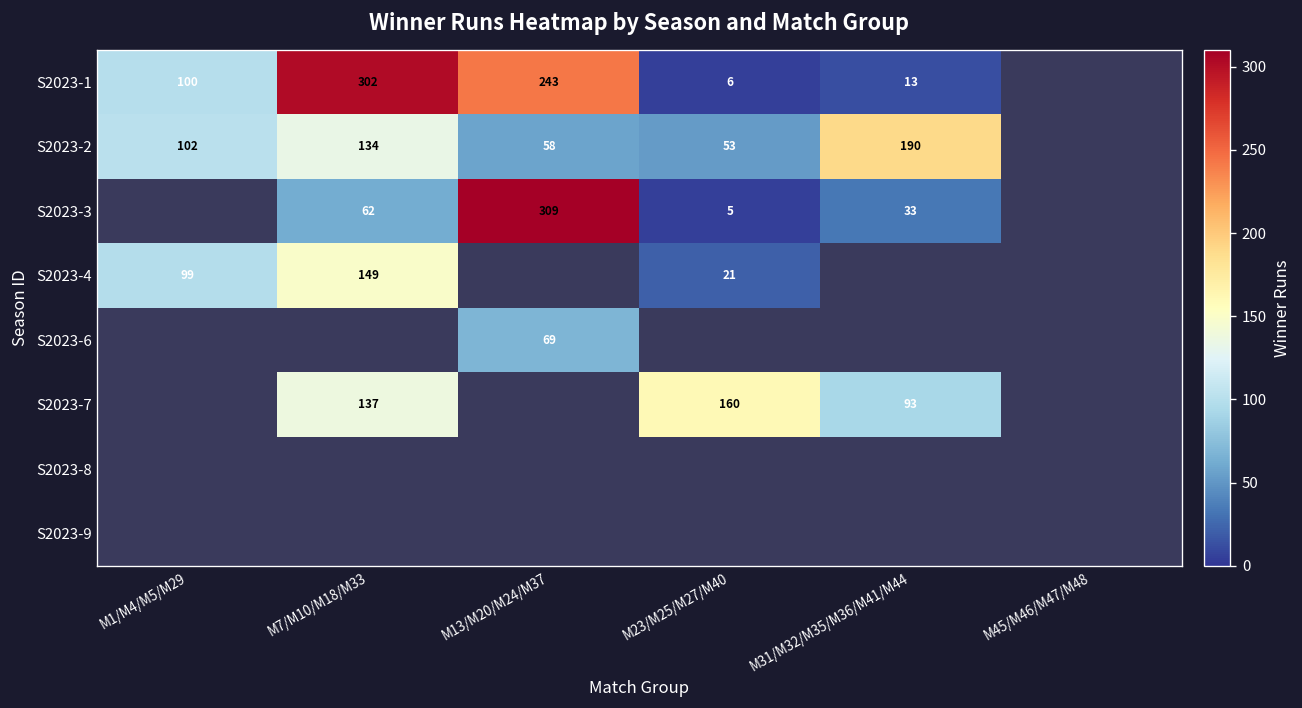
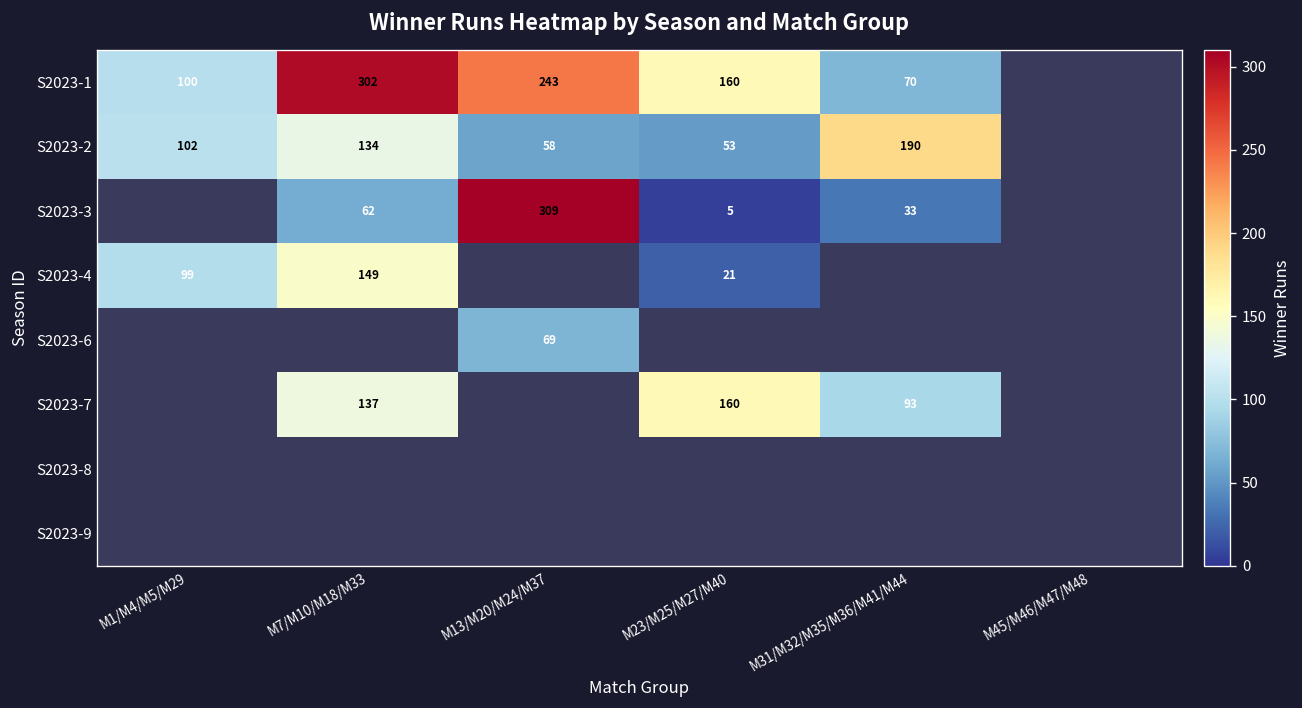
  {
    "S2023-1": {
      "M1/M4/M5/M29": 100,
      "M7/M10/M18/M33": 302,
      "M13/M20/M24/M37": 243,
-     "M23/M25/M27/M40": 6,
-     "M31/M32/M35/M36/M41/M44": 13
+     "M23/M25/M27/M40": 160,
+     "M31/M32/M35/M36/M41/M44": 70
    },
    "S2023-2": {
      "M1/M4/M5/M29": 102,
      "M7/M10/M18/M33": 134,
      "M13/M20/M24/M37": 58,
      "M23/M25/M27/M40": 53,
      "M31/M32/M35/M36/M41/M44": 190
    },
    "S2023-3": {
      "M7/M10/M18/M33": 62,
      "M13/M20/M24/M37": 309,
      "M23/M25/M27/M40": 5,
      "M31/M32/M35/M36/M41/M44": 33
    },
    "S2023-4": {
      "M1/M4/M5/M29": 99,
      "M7/M10/M18/M33": 149,
      "M23/M25/M27/M40": 21
    },
    "S2023-6": {
      "M13/M20/M24/M37": 69
    },
    "S2023-7": {
      "M7/M10/M18/M33": 137,
      "M23/M25/M27/M40": 160,
      "M31/M32/M35/M36/M41/M44": 93
    }
  }
